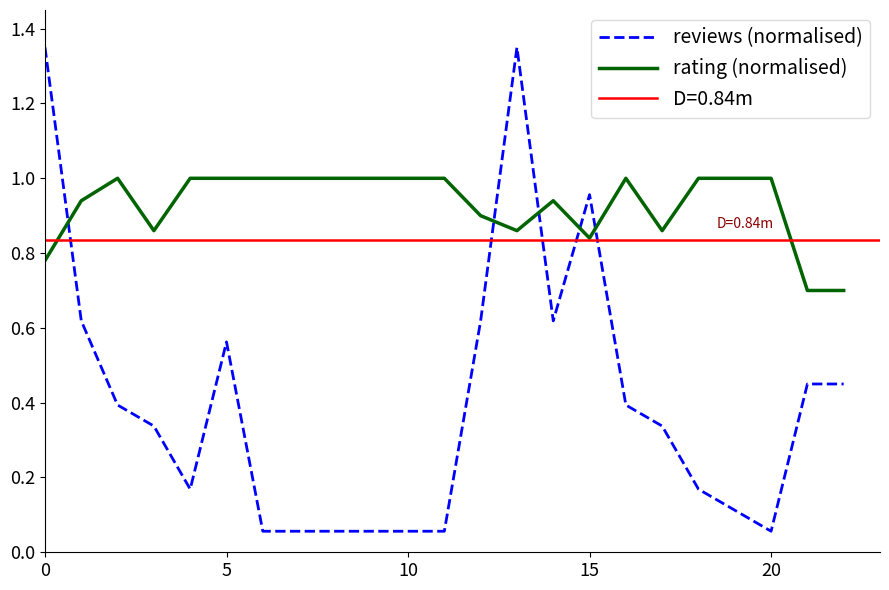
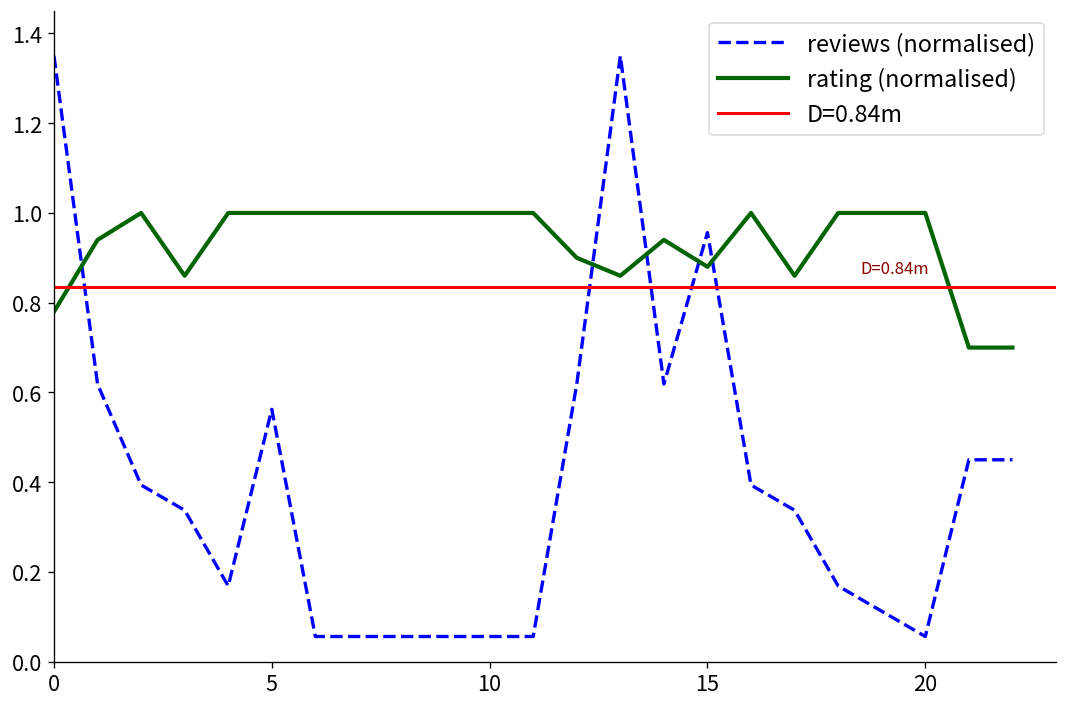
  {
    "reviews (normalised)": {
      "0": 1.35,
      "5": 0.56,
      "10": 0.06,
      "15": 0.96,
      "20": 0.06
    },
    "rating (normalised)": {
      "0": 0.78,
      "5": 1.00,
      "10": 1.00,
-     "15": 0.84,
+     "15": 0.88,
      "20": 1.00
    }
  }
